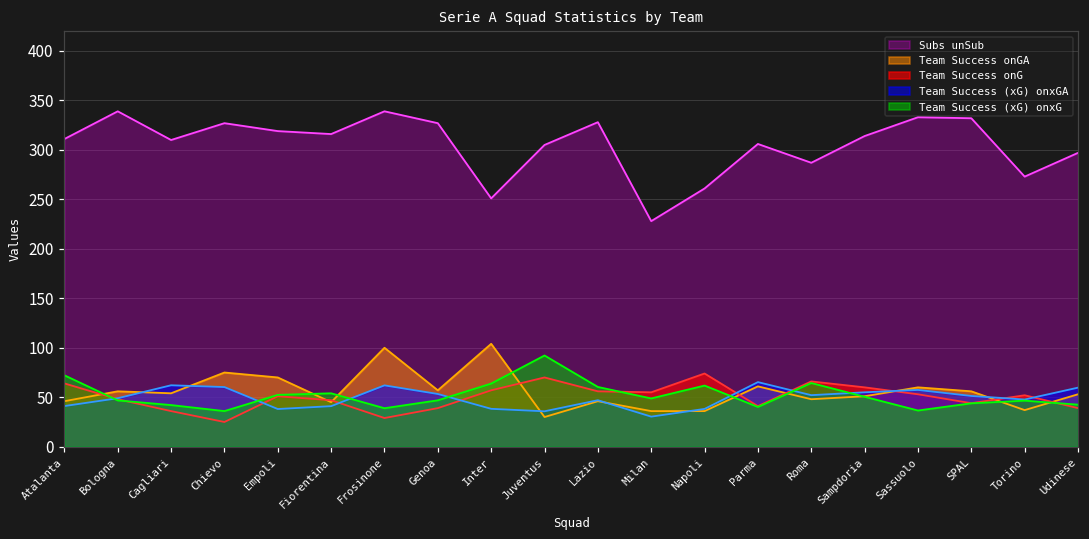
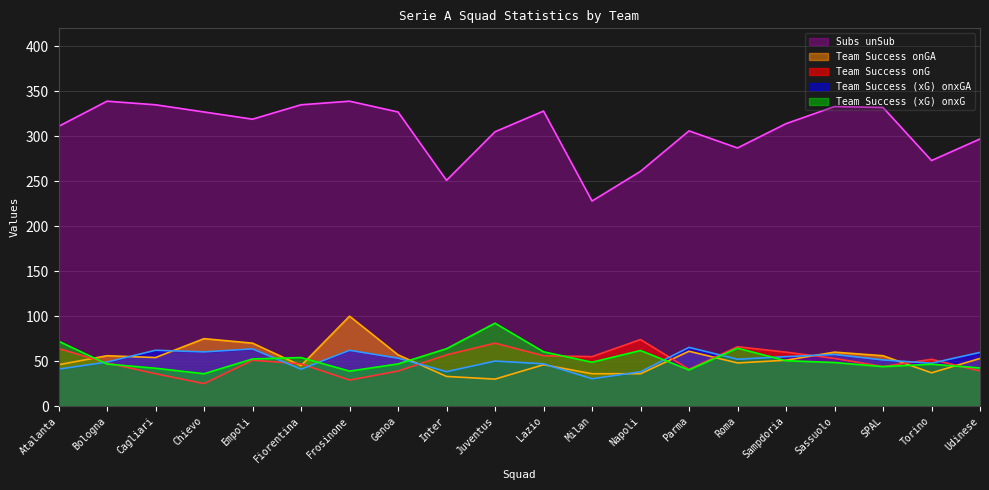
  {
    "Subs unSub": {
      "Atalanta": 310,
      "Bologna": 340,
-     "Cagliari": 310,
+     "Cagliari": 340,
      "Chievo": 330,
      "Empoli": 320,
-     "Fiorentina": 320,
+     "Fiorentina": 340,
      "Frosinone": 340,
      "Genoa": 330,
      "Inter": 250,
      "Juventus": 310,
      "Lazio": 330,
      "Milan": 230,
      "Napoli": 260,
      "Parma": 310,
      "Roma": 290,
      "Sampdoria": 310,
      "Torino": 270,
      "Udinese": 300
    },
    "Team Success onGA": {
      "Atalanta": 50,
      "Bologna": 60,
      "Cagliari": 50,
      "Chievo": 80,
      "Empoli": 70,
      "Frosinone": 100,
      "Genoa": 60,
-     "Inter": 100,
+     "Inter": 30,
      "Juventus": 30,
      "Milan": 40,
      "Parma": 60,
      "Roma": 50,
      "SPAL": 60,
      "Torino": 40,
      "Udinese": 50
    },
    "Team Success onG": {
      "Atalanta": 60,
      "Cagliari": 40,
      "Chievo": 30,
      "Frosinone": 30,
      "Genoa": 40,
      "Inter": 60,
      "Juventus": 70,
      "Lazio": 60,
      "Milan": 60,
      "Napoli": 70,
      "Sampdoria": 60,
      "Sassuolo": 50,
      "Torino": 50,
      "Udinese": 40
    },
    "Team Success (xG) onxGA": {
      "Atalanta": 40,
      "Cagliari": 60,
      "Chievo": 60,
-     "Empoli": 40,
+     "Empoli": 60,
      "Fiorentina": 40,
      "Frosinone": 60,
      "Genoa": 50,
      "Inter": 40,
-     "Juventus": 40,
+     "Juventus": 50,
      "Milan": 30,
      "Parma": 70,
      "Roma": 50,
      "Sampdoria": 60,
      "SPAL": 50,
      "Udinese": 60
    },
    "Team Success (xG) onxG": {
      "Atalanta": 70,
      "Cagliari": 40,
      "Chievo": 40,
      "Fiorentina": 50,
      "Frosinone": 40,
      "Genoa": 50,
      "Inter": 60,
      "Juventus": 90,
      "Lazio": 60,
      "Milan": 50,
      "Napoli": 60,
-     "Sassuolo": 40,
+     "Sassuolo": 50,
      "Udinese": 40
    }
  }
